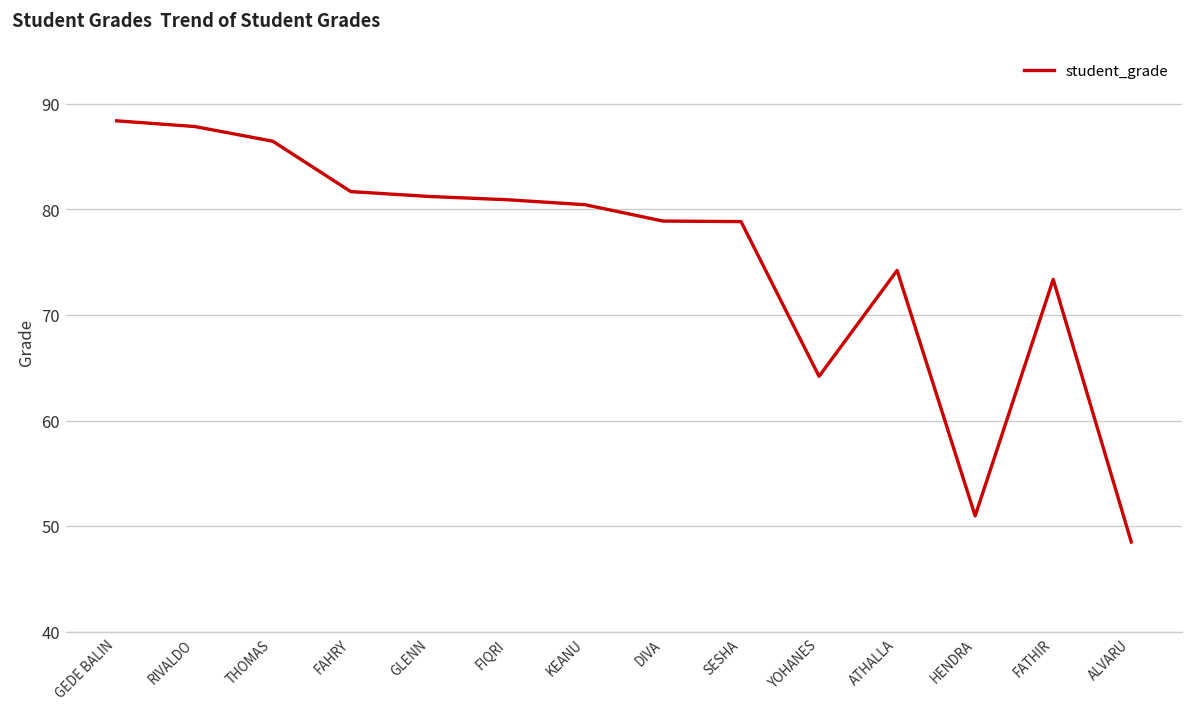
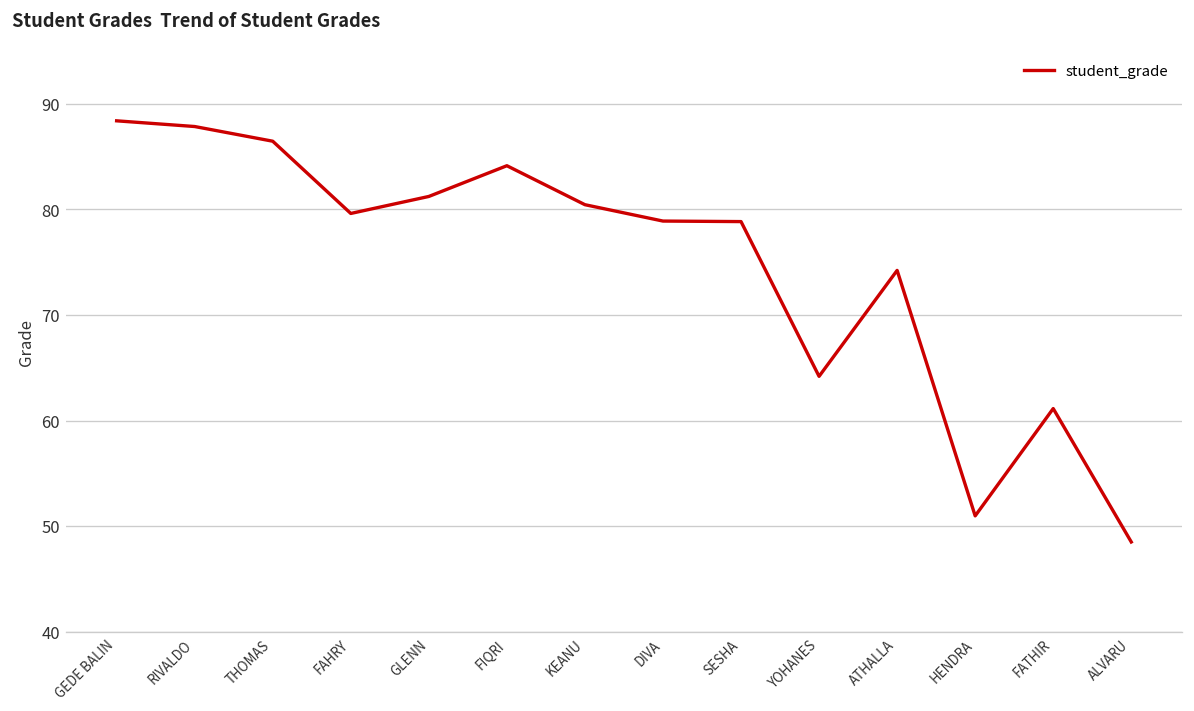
  {
    "GEDE BALIN": 88,
    "RIVALDO": 88,
    "THOMAS": 86,
-   "FAHRY": 82,
+   "FAHRY": 80,
    "GLENN": 81,
-   "FIQRI": 81,
+   "FIQRI": 84,
    "KEANU": 80,
    "DIVA": 79,
    "SESHA": 79,
    "YOHANES": 64,
    "ATHALLA": 74,
    "HENDRA": 51,
-   "FATHIR": 73,
+   "FATHIR": 61,
    "ALVARU": 49
  }
